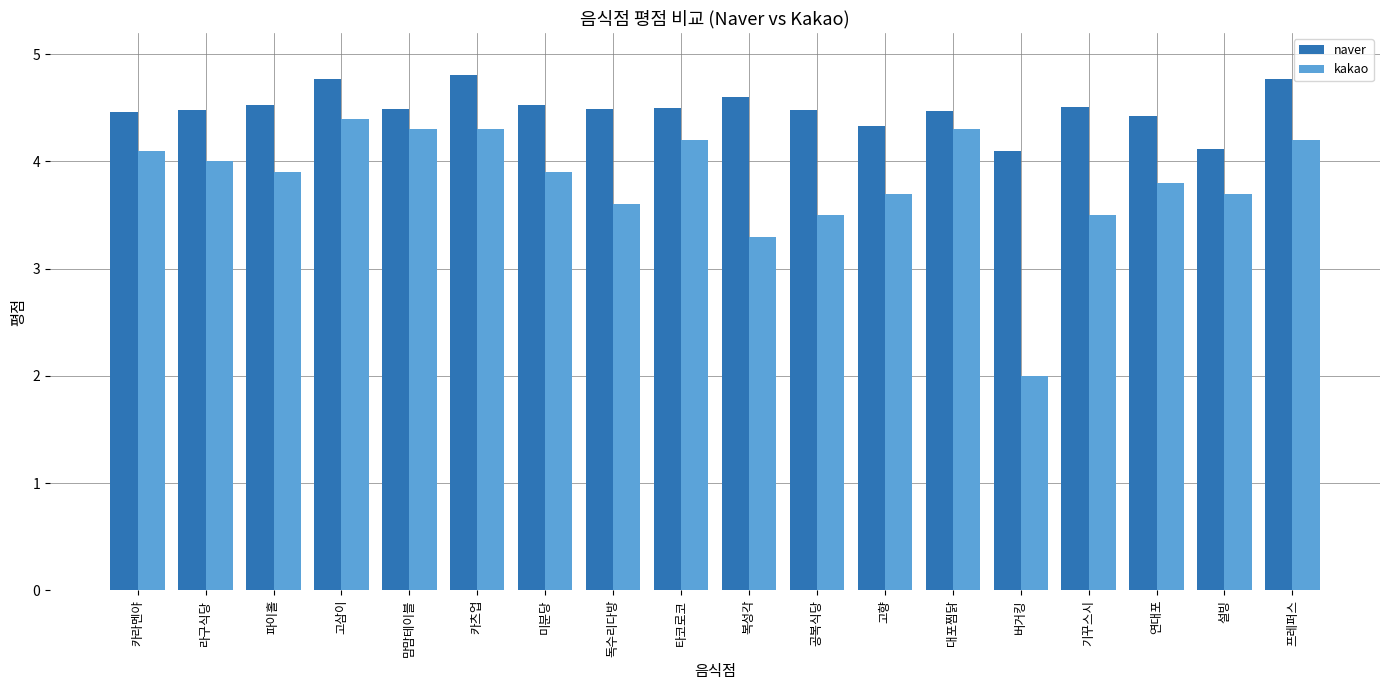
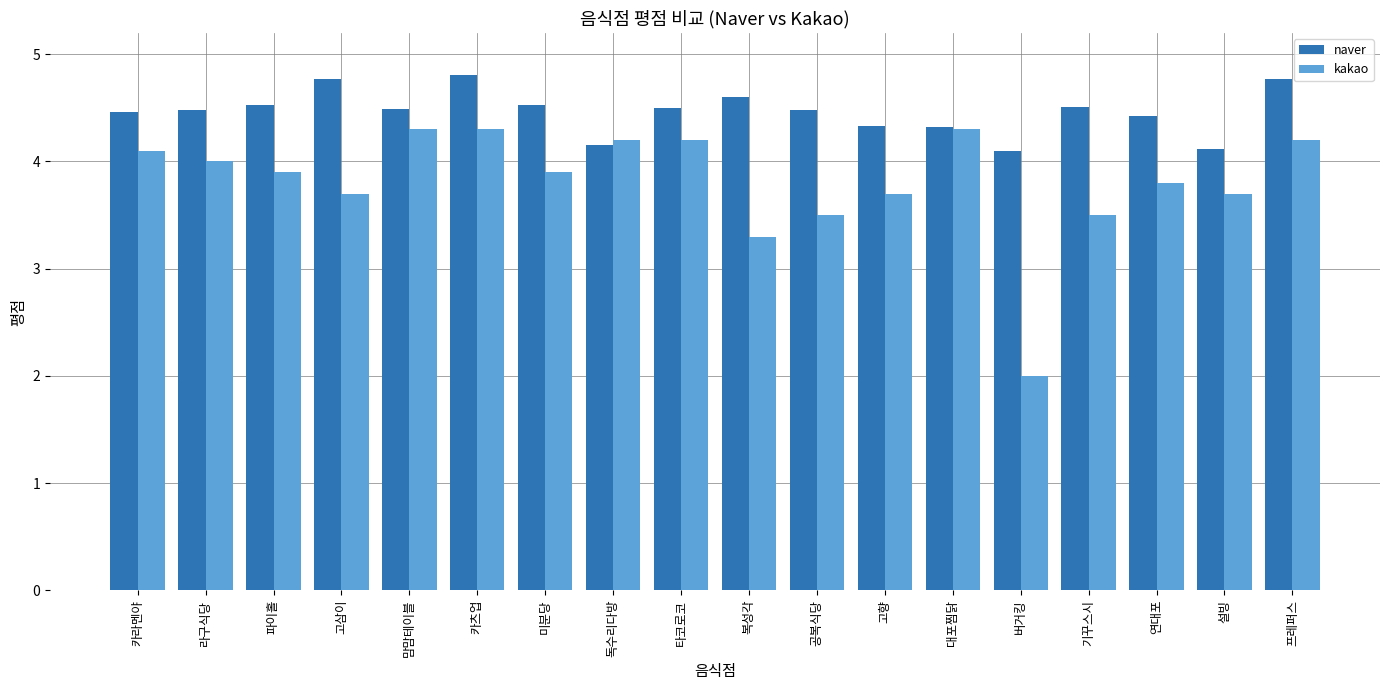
  {
    "naver": {
      "카라멘야": 4.46,
      "라구식당": 4.48,
      "파이홀": 4.53,
      "고삼이": 4.77,
      "맘맘테이블": 4.49,
      "카츠업": 4.81,
      "미분당": 4.53,
-     "독수리다방": 4.49,
+     "독수리다방": 4.15,
      "타코로코": 4.50,
      "복성각": 4.60,
      "공복식당": 4.48,
      "고향": 4.33,
-     "대포찜닭": 4.47,
+     "대포찜닭": 4.32,
      "버거킹": 4.10,
      "기꾸스시": 4.51,
      "연대포": 4.42,
      "설빙": 4.12,
      "프레퍼스": 4.77
    },
    "kakao": {
      "카라멘야": 4.1,
      "라구식당": 4.0,
      "파이홀": 3.9,
-     "고삼이": 4.4,
+     "고삼이": 3.7,
      "맘맘테이블": 4.3,
      "카츠업": 4.3,
      "미분당": 3.9,
-     "독수리다방": 3.6,
+     "독수리다방": 4.2,
      "타코로코": 4.2,
      "복성각": 3.3,
      "공복식당": 3.5,
      "고향": 3.7,
      "대포찜닭": 4.3,
      "버거킹": 2.0,
      "기꾸스시": 3.5,
      "연대포": 3.8,
      "설빙": 3.7,
      "프레퍼스": 4.2
    }
  }
